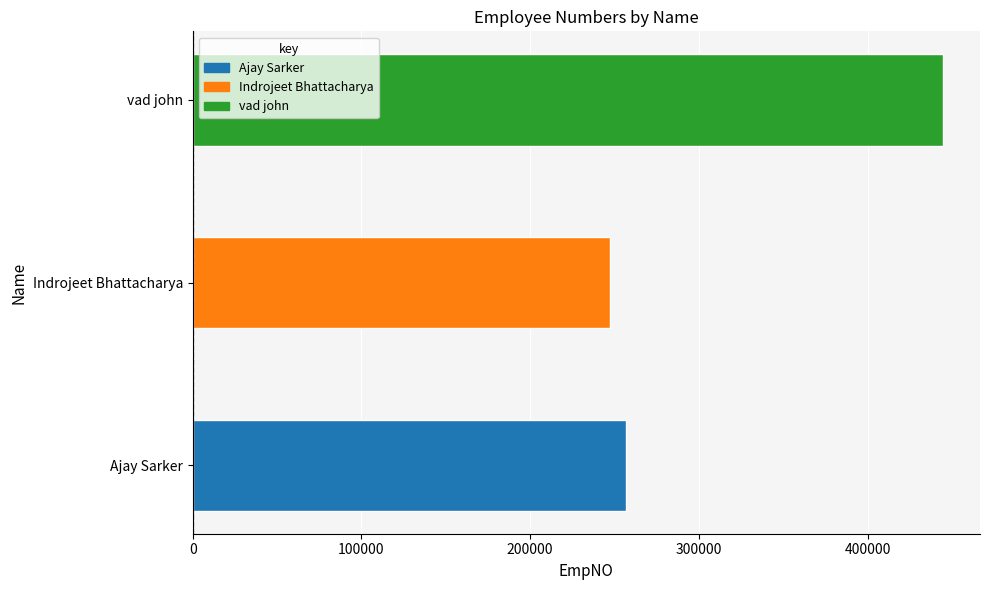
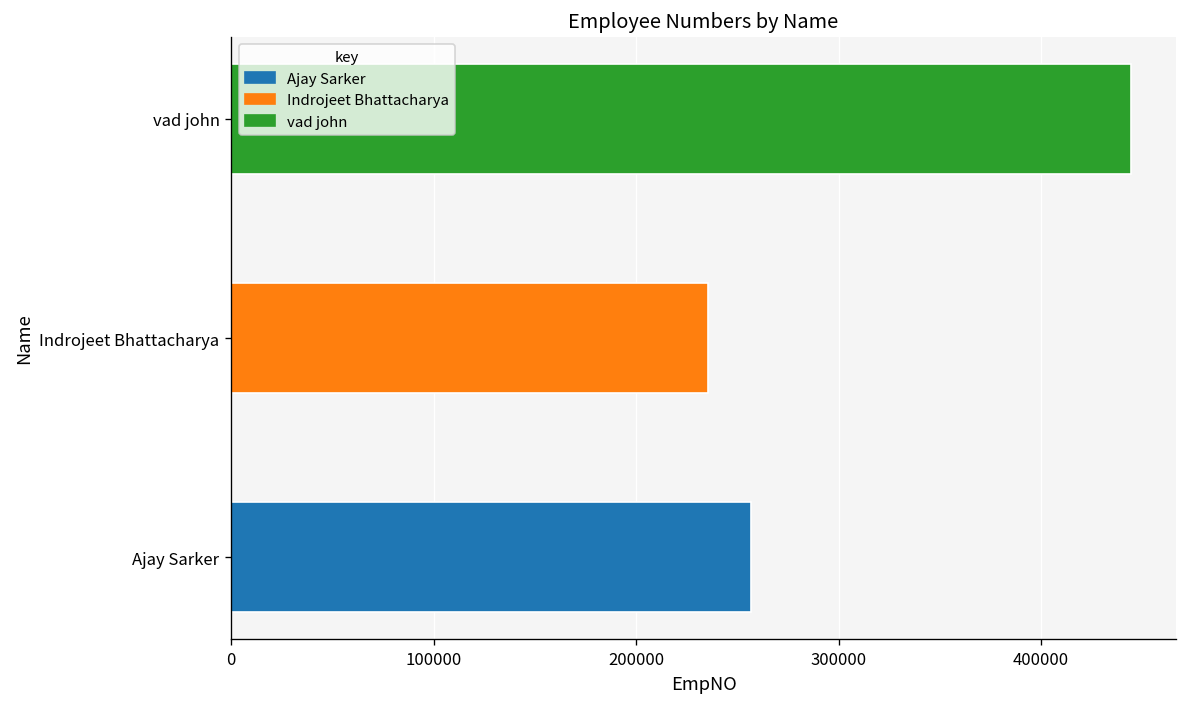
  {
    "vad john": 444000,
-   "Indrojeet Bhattacharya": 247000,
+   "Indrojeet Bhattacharya": 236000,
    "Ajay Sarker": 257000
  }
